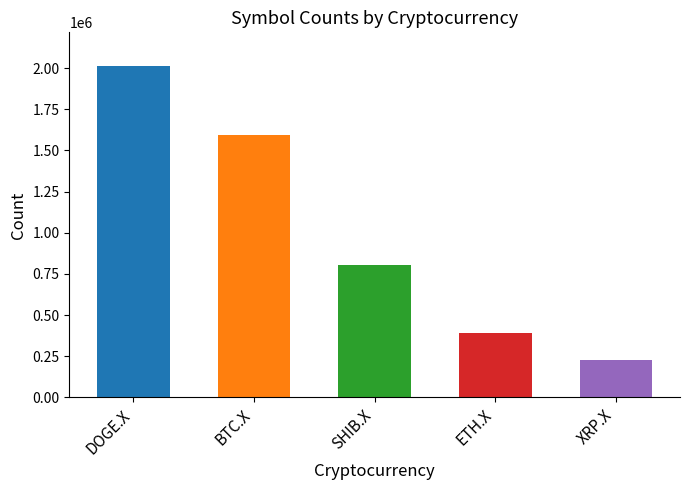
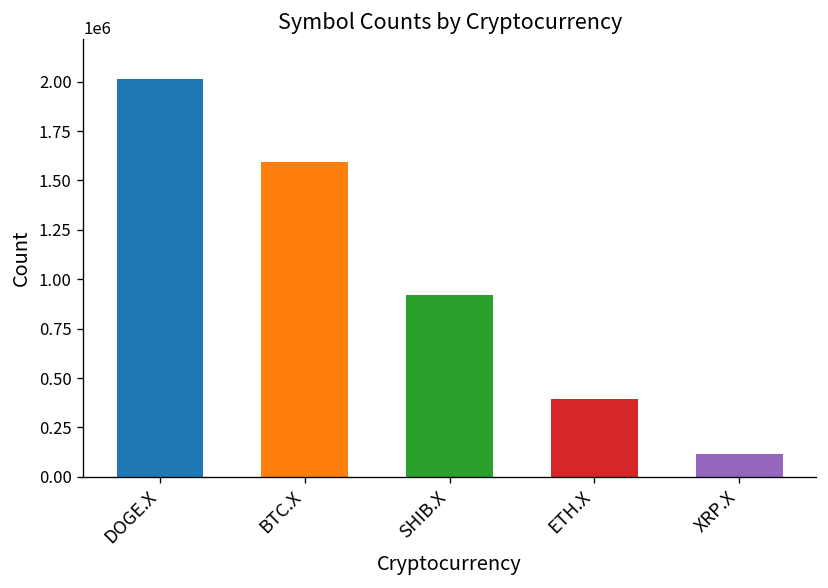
  {
    "DOGE.X": 2020000,
    "BTC.X": 1590000,
-   "SHIB.X": 810000,
+   "SHIB.X": 920000,
    "ETH.X": 390000,
-   "XRP.X": 220000
+   "XRP.X": 120000
  }
